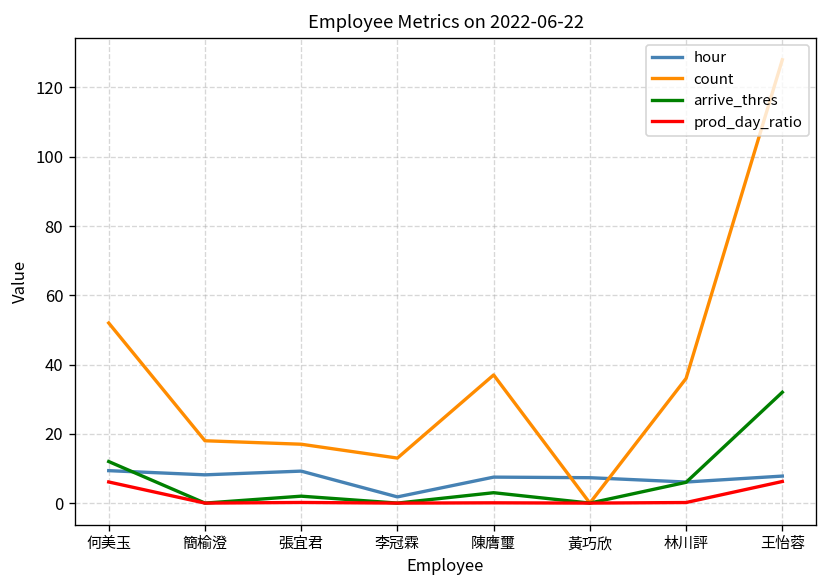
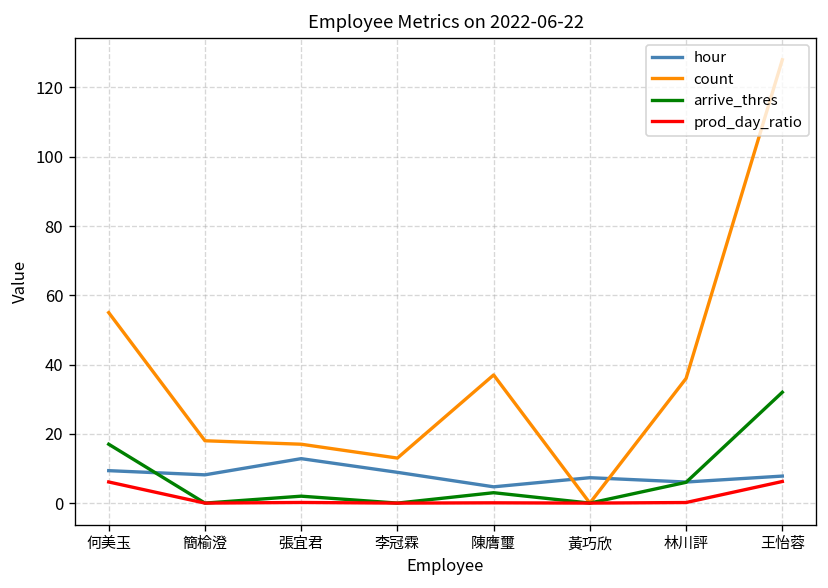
  {
    "hour": {
      "何美玉": 9,
      "簡榆澄": 8,
-     "張宜君": 9,
-     "李冠霖": 2,
-     "陳膺璽": 8,
+     "張宜君": 13,
+     "李冠霖": 9,
+     "陳膺璽": 5,
      "黃巧欣": 7,
      "王怡蓉": 8
    },
    "count": {
-     "何美玉": 52,
+     "何美玉": 55,
      "簡榆澄": 18,
      "張宜君": 17,
      "李冠霖": 13,
      "陳膺璽": 37,
      "林川評": 36
    },
    "arrive_thres": {
-     "何美玉": 12,
+     "何美玉": 17,
      "張宜君": 2,
      "陳膺璽": 3,
      "王怡蓉": 32
    },
    "prod_day_ratio": {
      "何美玉": 6,
      "張宜君": 0,
      "陳膺璽": 0,
      "林川評": 0,
      "王怡蓉": 6
    }
  }
